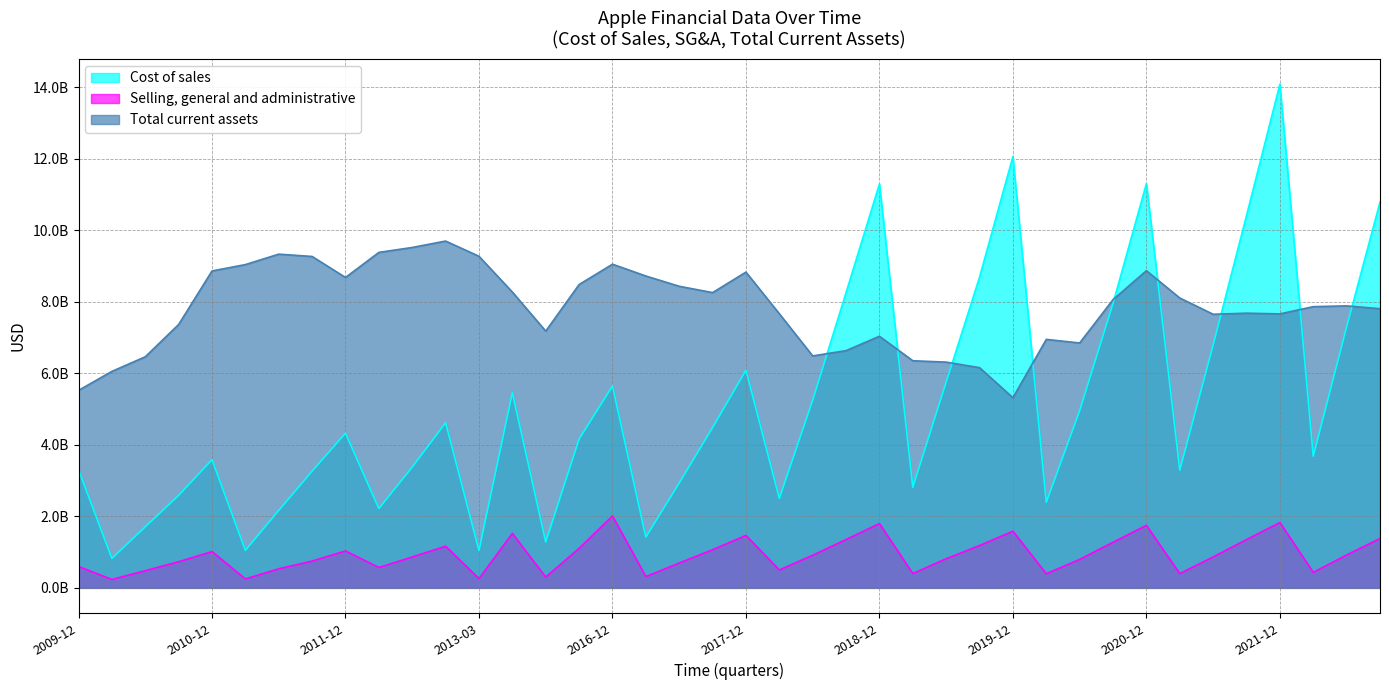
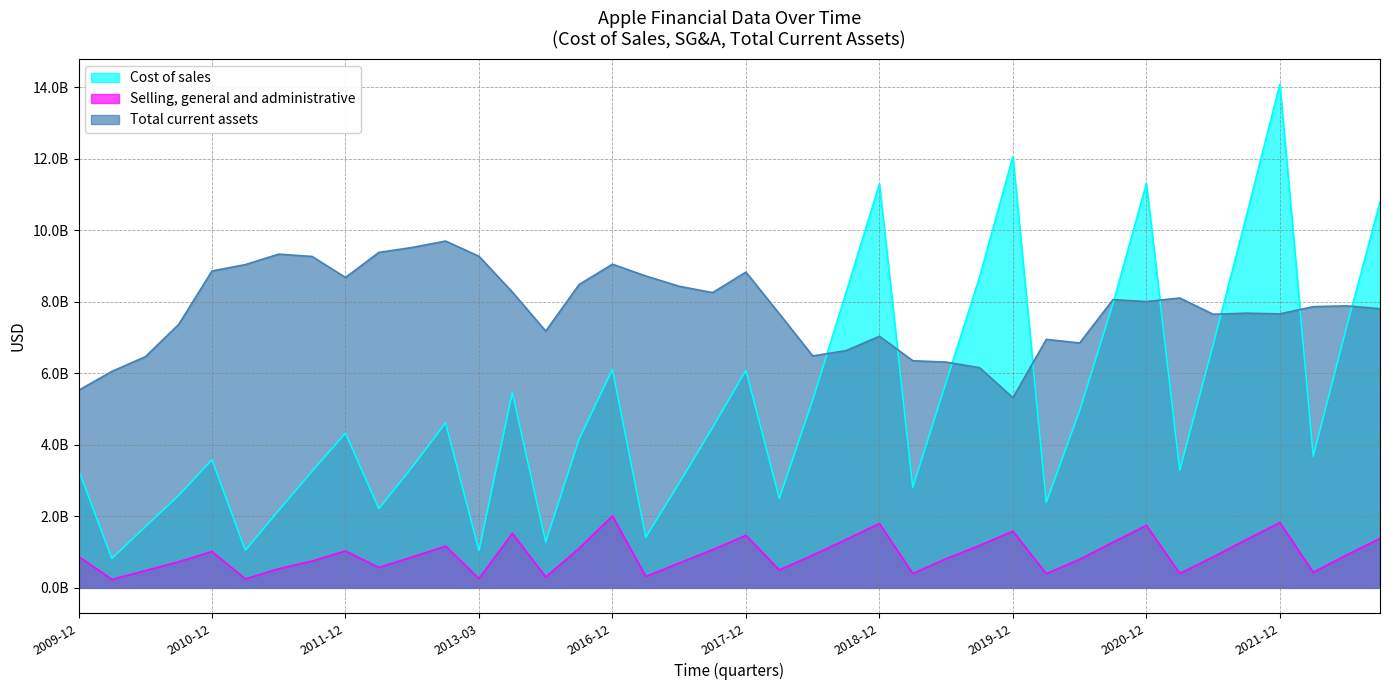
  {
    "Cost of sales": {
      "2009-12": 3300000000,
      "2010-12": 3600000000,
      "2011-12": 4300000000,
      "2013-03": 1000000000,
-     "2016-12": 5600000000,
+     "2016-12": 6100000000,
      "2017-12": 6100000000,
      "2018-12": 11300000000,
      "2019-12": 12100000000,
      "2020-12": 11300000000,
      "2021-12": 14100000000
    },
    "Selling, general and administrative": {
-     "2009-12": 600000000,
+     "2009-12": 900000000,
      "2010-12": 1000000000,
      "2011-12": 1000000000,
      "2013-03": 300000000,
      "2016-12": 2000000000,
      "2017-12": 1500000000,
      "2018-12": 1800000000,
      "2019-12": 1600000000,
      "2020-12": 1700000000,
      "2021-12": 1800000000
    },
    "Total current assets": {
      "2009-12": 5500000000,
      "2010-12": 8900000000,
      "2011-12": 8700000000,
      "2013-03": 9300000000,
      "2016-12": 9000000000,
      "2017-12": 8800000000,
      "2018-12": 7000000000,
      "2019-12": 5300000000,
-     "2020-12": 8900000000,
+     "2020-12": 8000000000,
      "2021-12": 7700000000
    }
  }
